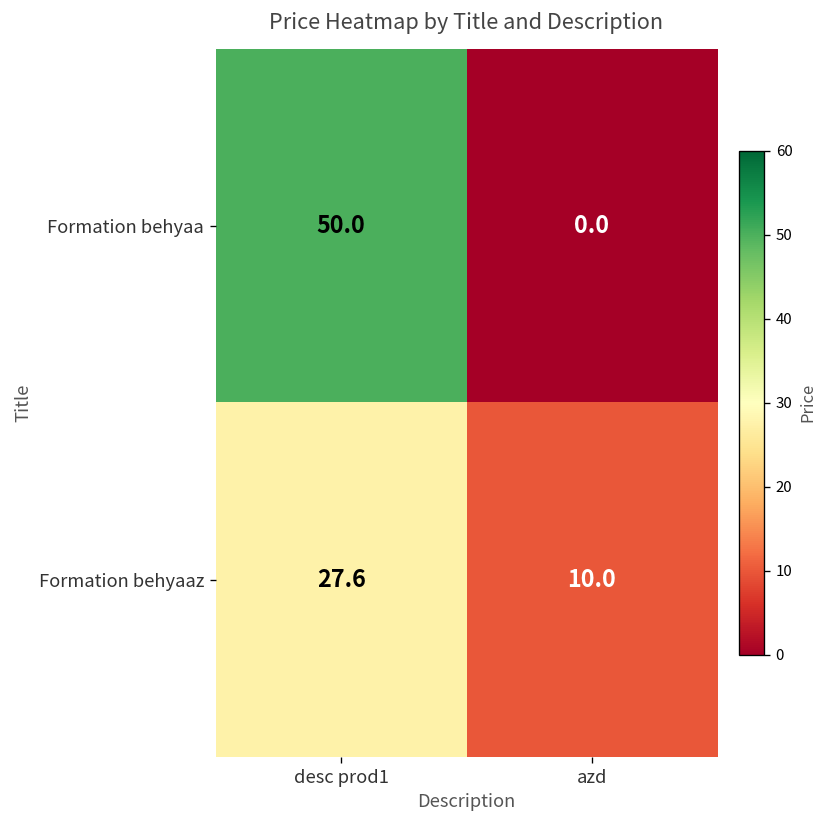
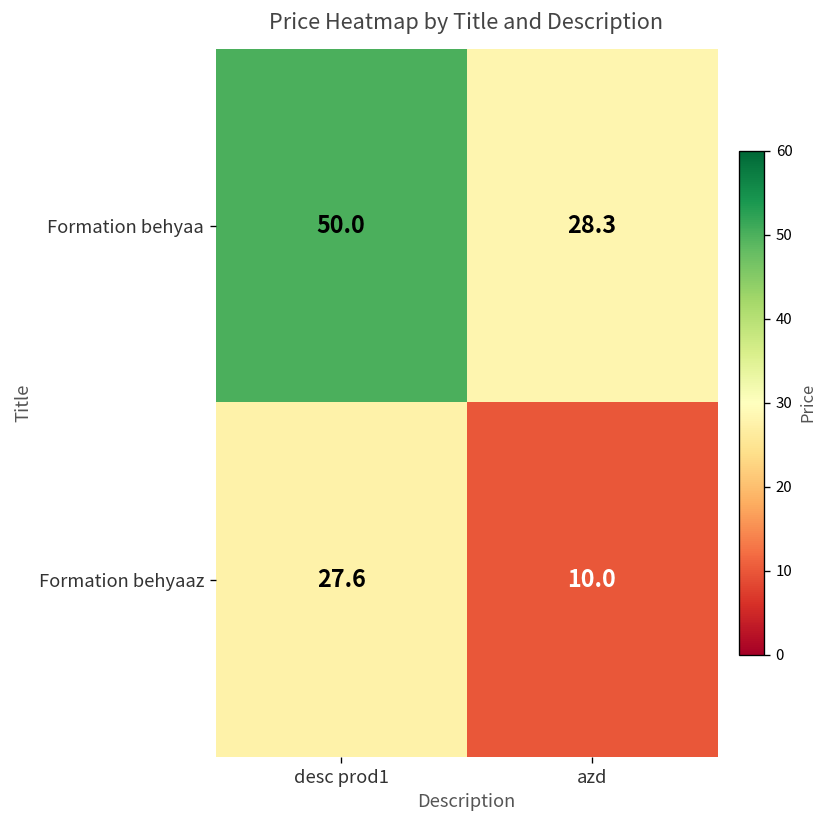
  {
    "Formation behyaa": {
      "desc prod1": 50.0,
-     "azd": 0.0
+     "azd": 28.3
    },
    "Formation behyaaz": {
      "desc prod1": 27.6,
      "azd": 10.0
    }
  }
